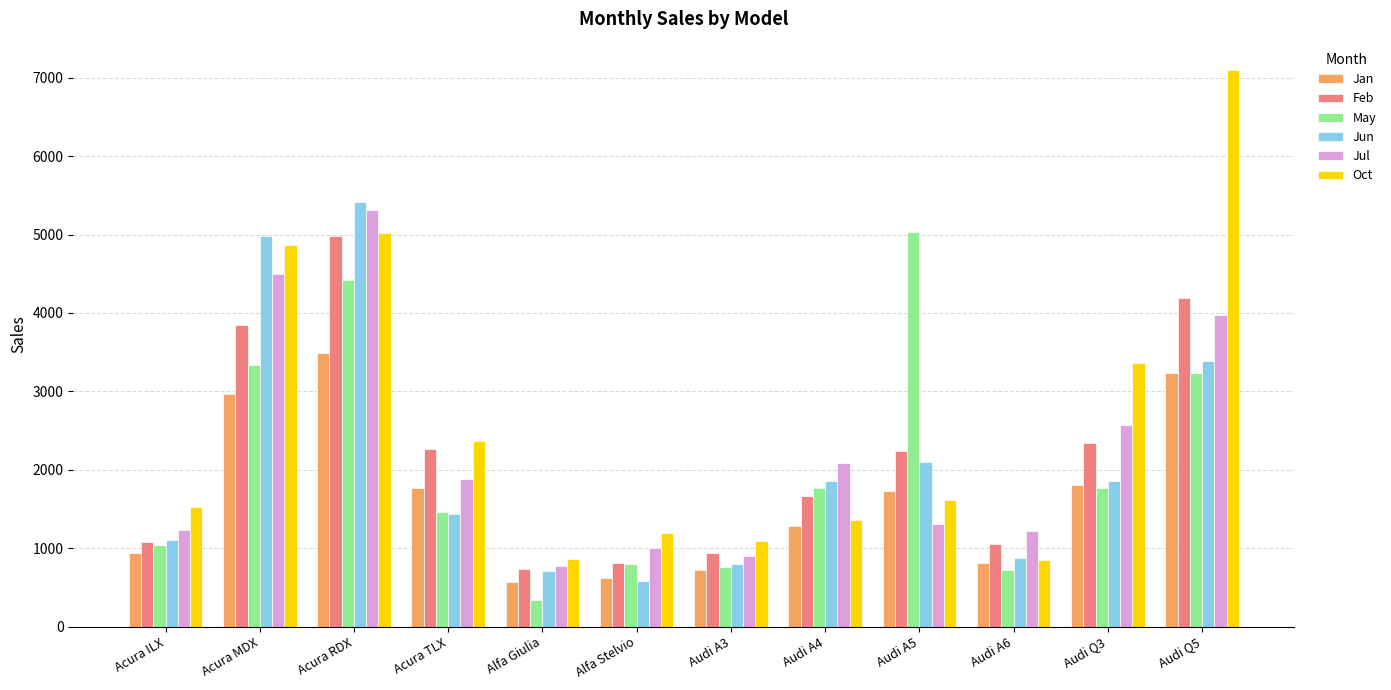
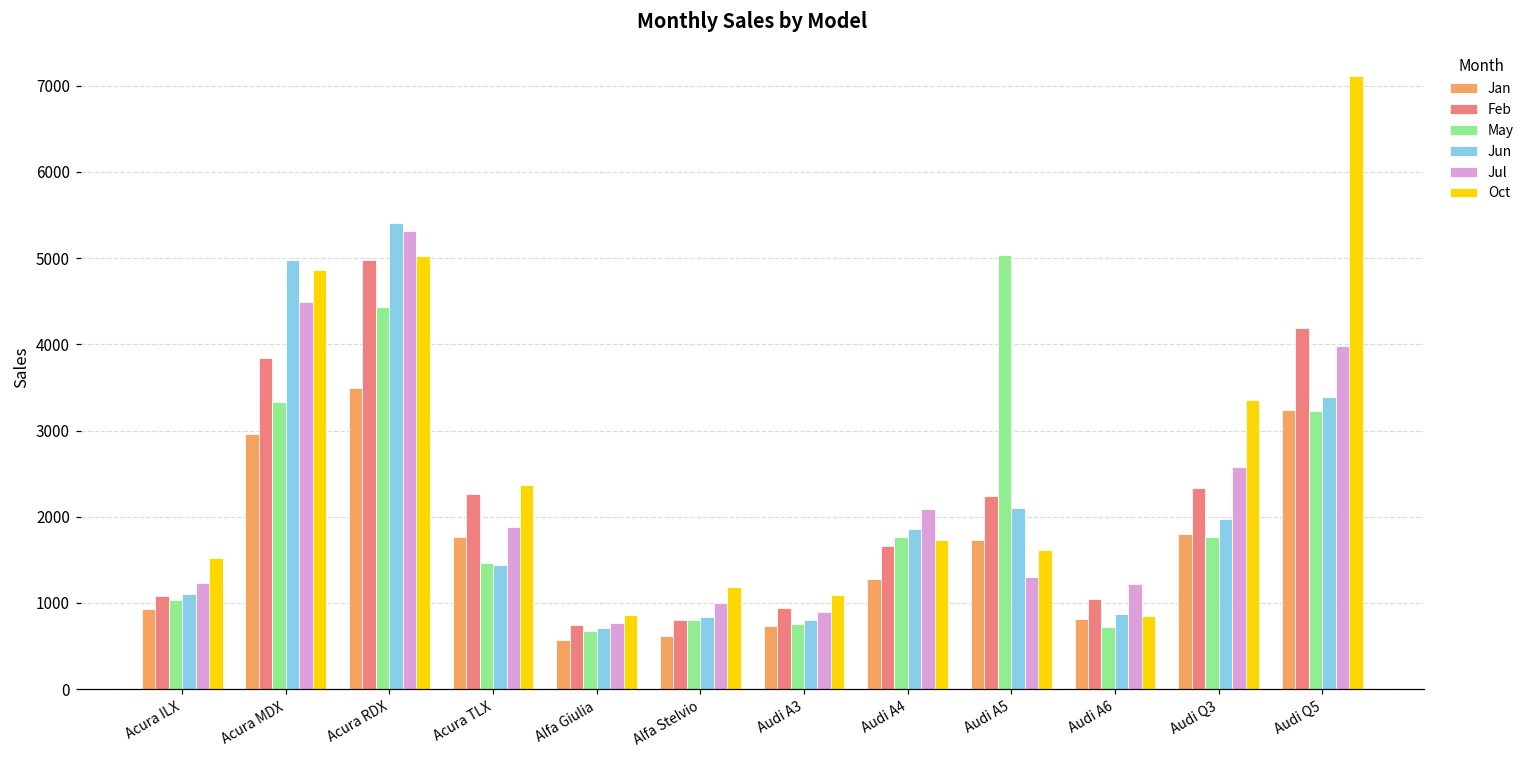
  {
    "May": {
      "Acura ILX": 1000,
      "Acura MDX": 3300,
      "Acura RDX": 4400,
      "Acura TLX": 1500,
-     "Alfa Giulia": 300,
+     "Alfa Giulia": 700,
      "Alfa Stelvio": 800,
      "Audi A3": 800,
      "Audi A4": 1800,
      "Audi A5": 5000,
      "Audi A6": 700,
      "Audi Q3": 1800,
      "Audi Q5": 3200
    },
    "Jun": {
      "Acura ILX": 1100,
      "Acura MDX": 5000,
      "Acura RDX": 5400,
      "Acura TLX": 1400,
      "Alfa Giulia": 700,
-     "Alfa Stelvio": 600,
+     "Alfa Stelvio": 800,
      "Audi A3": 800,
      "Audi A4": 1900,
      "Audi A5": 2100,
      "Audi A6": 900,
-     "Audi Q3": 1900,
+     "Audi Q3": 2000,
      "Audi Q5": 3400
    },
    "Jul": {
      "Acura ILX": 1200,
      "Acura MDX": 4500,
      "Acura RDX": 5300,
      "Acura TLX": 1900,
      "Alfa Giulia": 800,
      "Alfa Stelvio": 1000,
      "Audi A3": 900,
      "Audi A4": 2100,
      "Audi A5": 1300,
      "Audi A6": 1200,
      "Audi Q3": 2600,
      "Audi Q5": 4000
    },
    "Oct": {
      "Acura ILX": 1500,
      "Acura MDX": 4900,
      "Acura RDX": 5000,
      "Acura TLX": 2400,
      "Alfa Giulia": 900,
      "Alfa Stelvio": 1200,
      "Audi A3": 1100,
-     "Audi A4": 1400,
+     "Audi A4": 1700,
      "Audi A5": 1600,
      "Audi A6": 800,
      "Audi Q3": 3400,
      "Audi Q5": 7100
    }
  }
